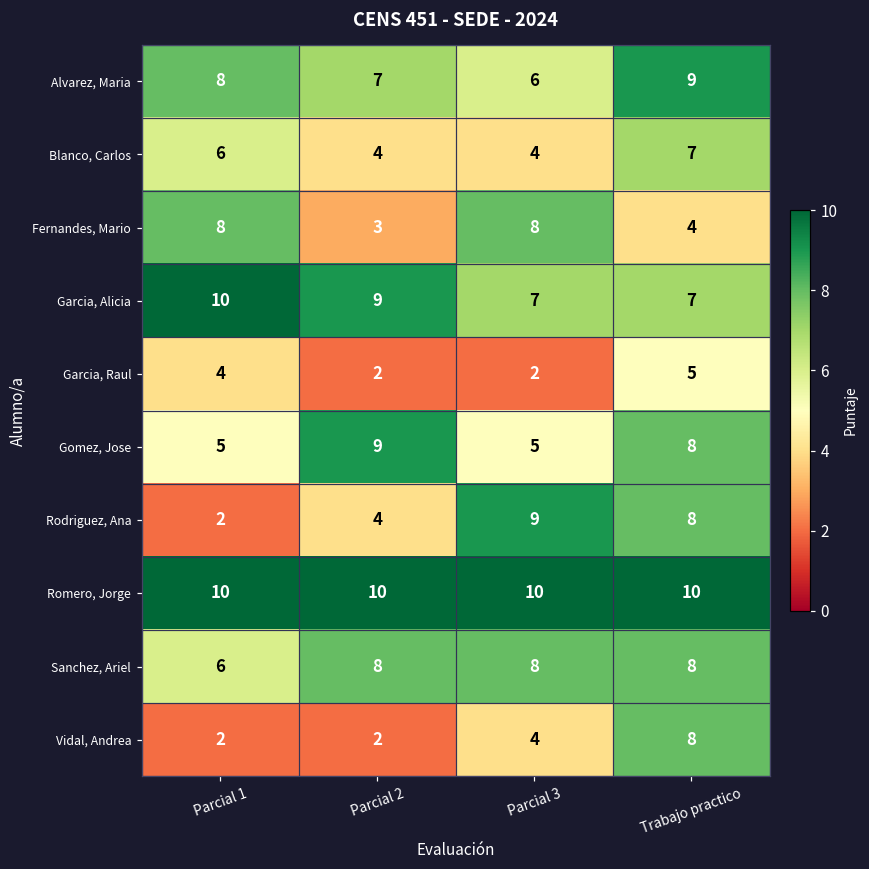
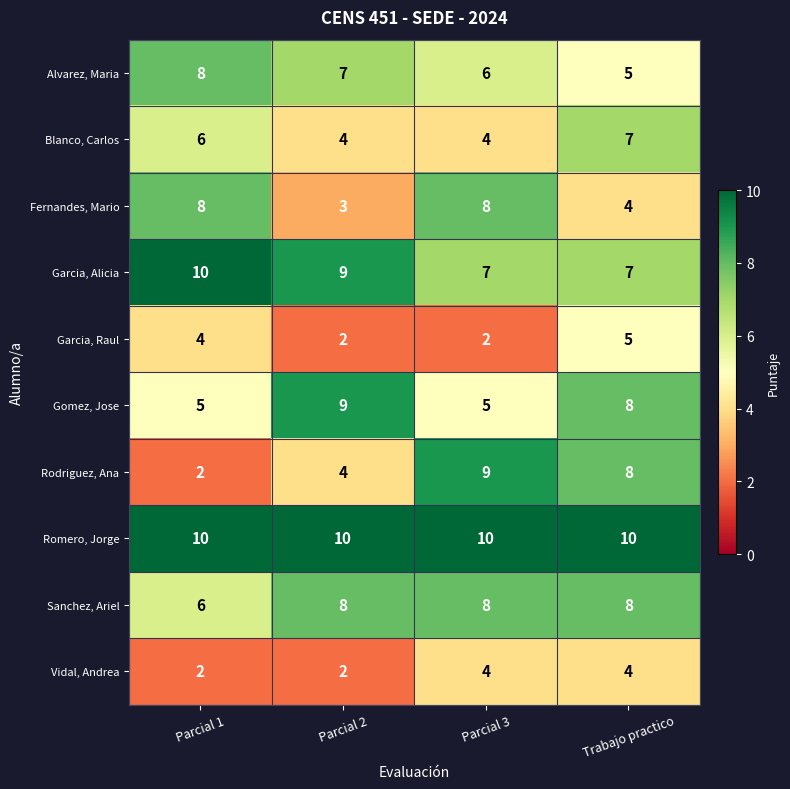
  {
    "Alvarez, Maria": {
      "Parcial 1": 8,
      "Parcial 2": 7,
      "Parcial 3": 6,
-     "Trabajo practico": 9
+     "Trabajo practico": 5
    },
    "Blanco, Carlos": {
      "Parcial 1": 6,
      "Parcial 2": 4,
      "Parcial 3": 4,
      "Trabajo practico": 7
    },
    "Fernandes, Mario": {
      "Parcial 1": 8,
      "Parcial 2": 3,
      "Parcial 3": 8,
      "Trabajo practico": 4
    },
    "Garcia, Alicia": {
      "Parcial 1": 10,
      "Parcial 2": 9,
      "Parcial 3": 7,
      "Trabajo practico": 7
    },
    "Garcia, Raul": {
      "Parcial 1": 4,
      "Parcial 2": 2,
      "Parcial 3": 2,
      "Trabajo practico": 5
    },
    "Gomez, Jose": {
      "Parcial 1": 5,
      "Parcial 2": 9,
      "Parcial 3": 5,
      "Trabajo practico": 8
    },
    "Rodriguez, Ana": {
      "Parcial 1": 2,
      "Parcial 2": 4,
      "Parcial 3": 9,
      "Trabajo practico": 8
    },
    "Romero, Jorge": {
      "Parcial 1": 10,
      "Parcial 2": 10,
      "Parcial 3": 10,
      "Trabajo practico": 10
    },
    "Sanchez, Ariel": {
      "Parcial 1": 6,
      "Parcial 2": 8,
      "Parcial 3": 8,
      "Trabajo practico": 8
    },
    "Vidal, Andrea": {
      "Parcial 1": 2,
      "Parcial 2": 2,
      "Parcial 3": 4,
-     "Trabajo practico": 8
+     "Trabajo practico": 4
    }
  }
